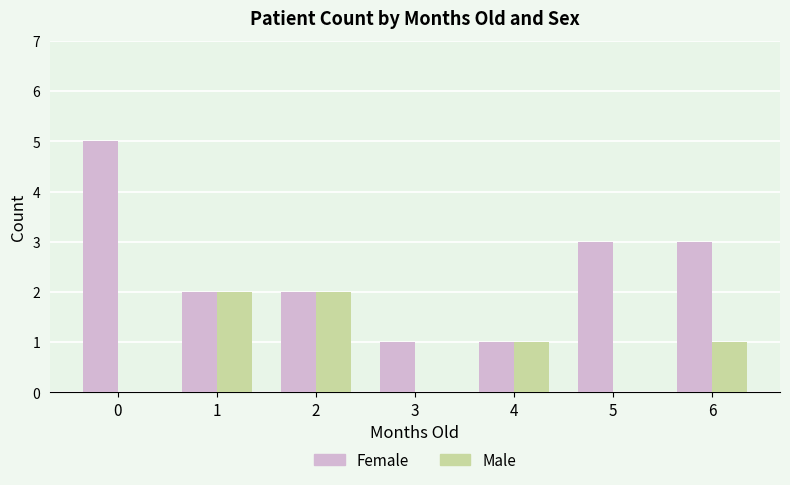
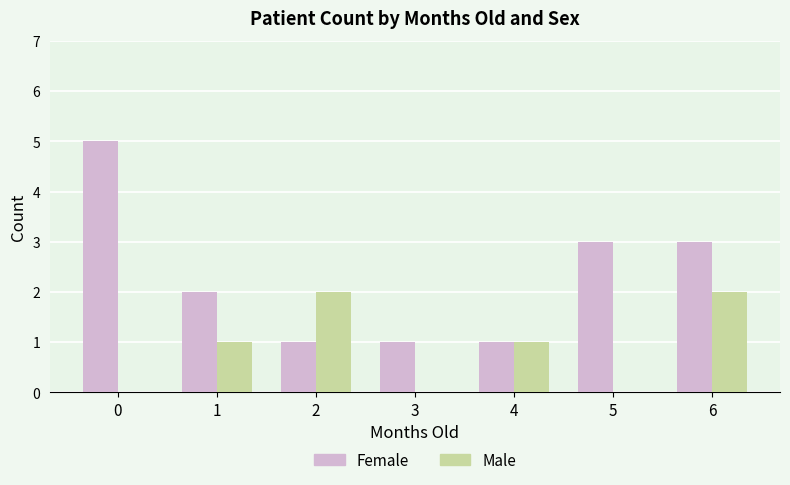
  {
    "Female": {
      "0": 5,
      "1": 2,
-     "2": 2,
+     "2": 1,
      "3": 1,
      "4": 1,
      "5": 3,
      "6": 3
    },
    "Male": {
      "0": 0,
-     "1": 2,
+     "1": 1,
      "2": 2,
      "3": 0,
      "4": 1,
      "5": 0,
-     "6": 1
+     "6": 2
    }
  }
